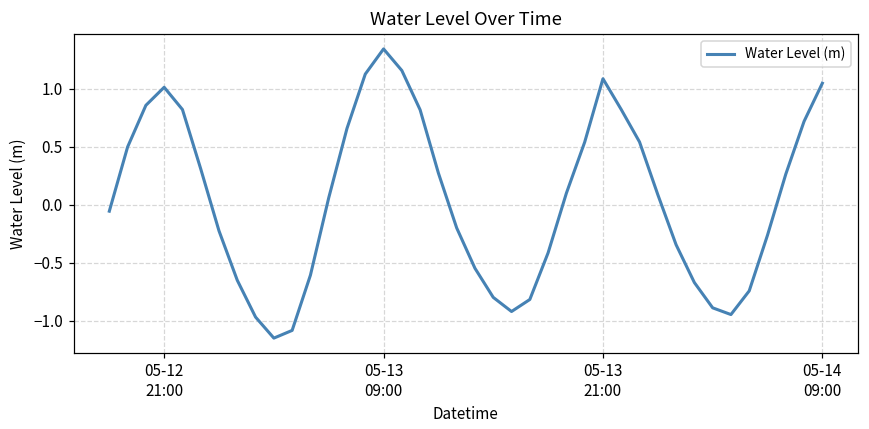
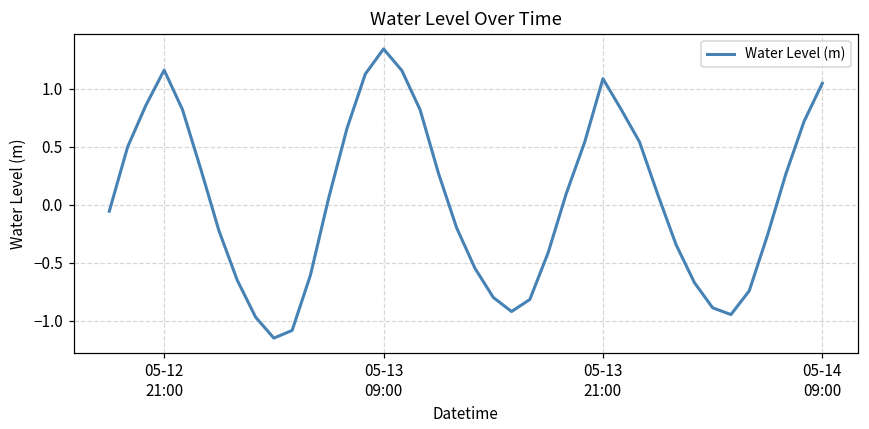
  {
-   "05-12 21:00": 1.01,
+   "05-12 21:00": 1.16,
    "05-13 09:00": 1.34,
    "05-13 21:00": 1.08,
    "05-14 09:00": 1.05
  }
